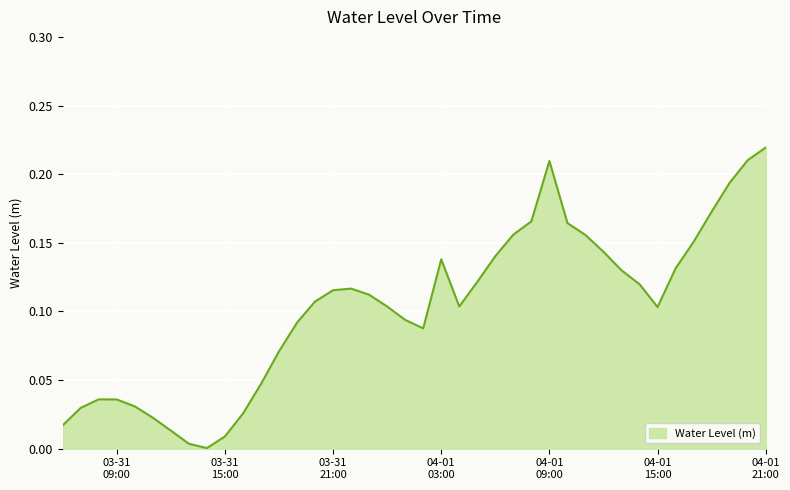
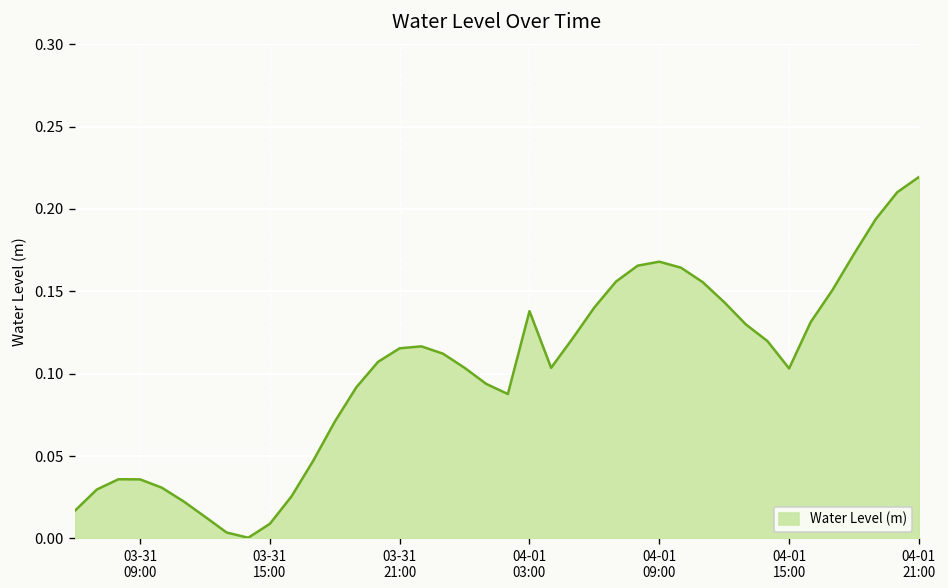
  {
    "03-31 09:00": 0.036,
    "03-31 15:00": 0.009,
    "03-31 21:00": 0.115,
    "04-01 03:00": 0.138,
-   "04-01 09:00": 0.210,
+   "04-01 09:00": 0.168,
    "04-01 15:00": 0.103,
    "04-01 21:00": 0.219
  }
